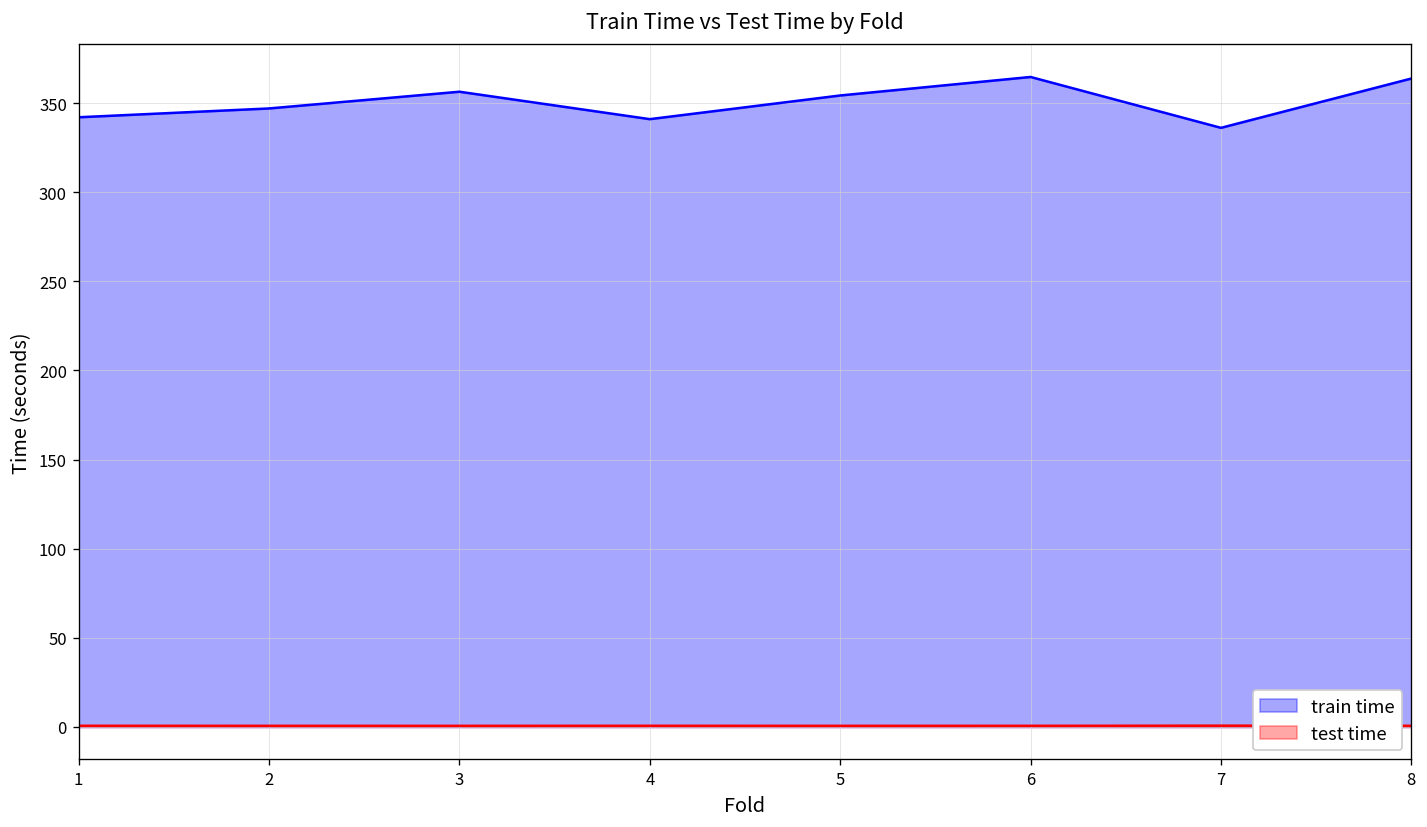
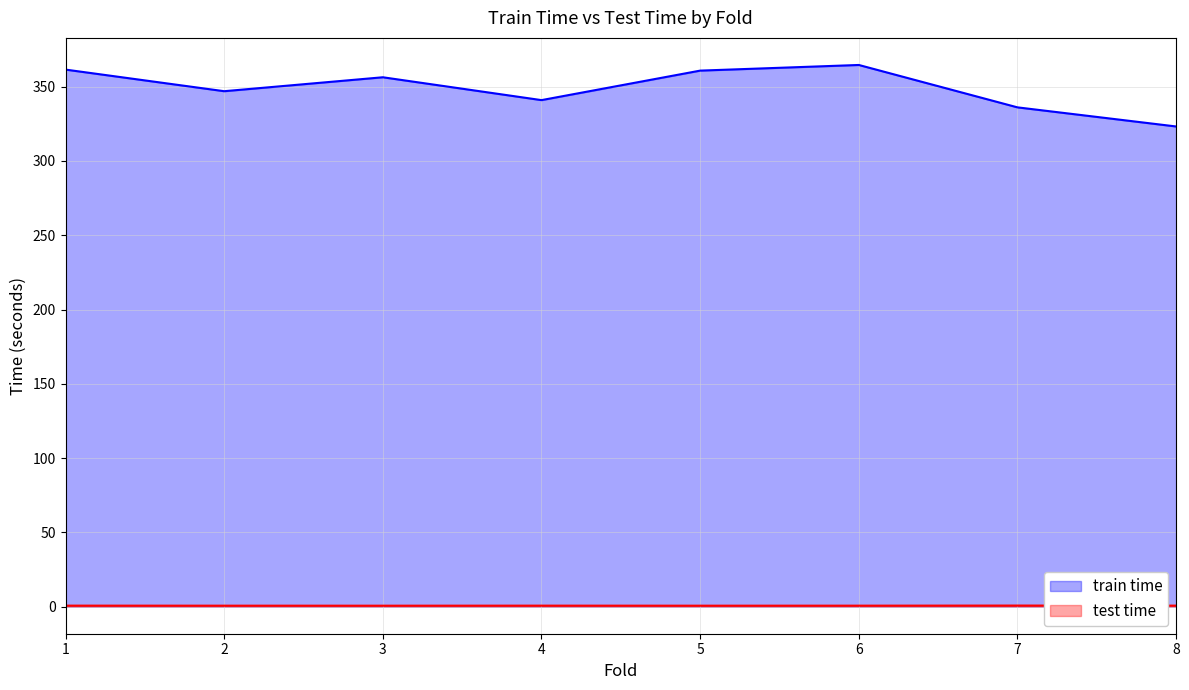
  {
    "train time": {
-     "1": 342,
+     "1": 362,
      "2": 347,
      "3": 356,
      "4": 341,
-     "5": 354,
+     "5": 361,
      "6": 365,
      "7": 336,
-     "8": 364
+     "8": 323
    },
    "test time": {
      "1": 1,
      "2": 1,
      "3": 1,
      "4": 1,
      "5": 1,
      "6": 1,
      "7": 1,
      "8": 1
    }
  }
